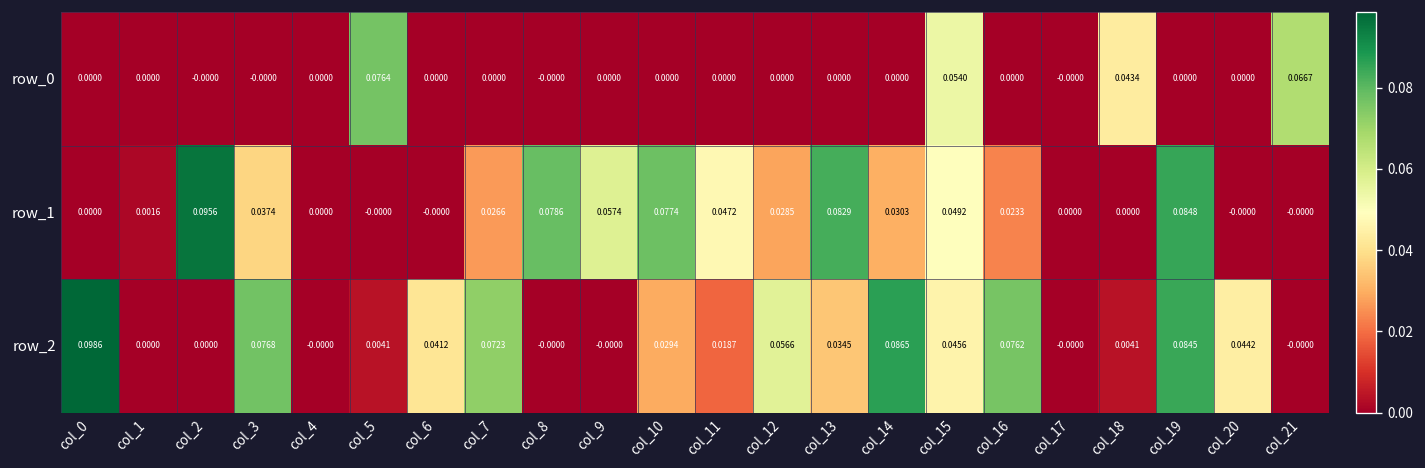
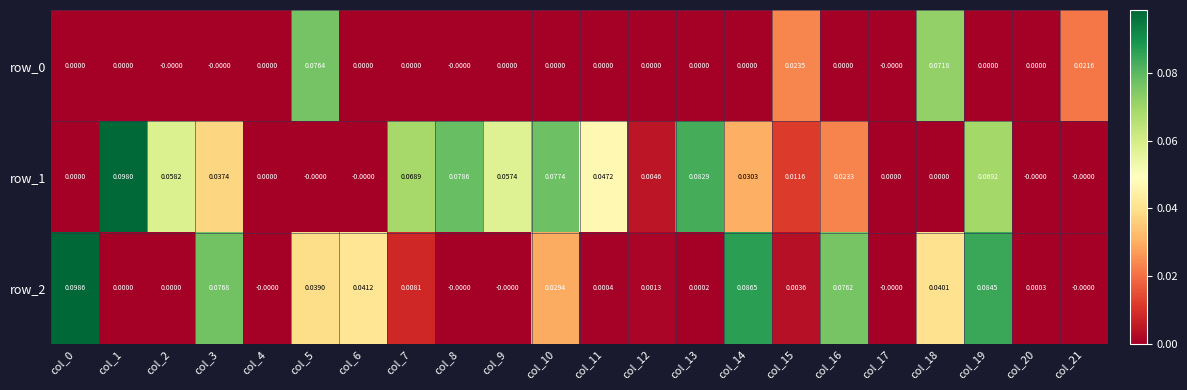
  {
    "row_0": {
      "col_0": 0.0000,
      "col_1": 0.0000,
      "col_2": -0.0000,
      "col_3": -0.0000,
      "col_4": 0.0000,
      "col_5": 0.0764,
      "col_6": 0.0000,
      "col_7": 0.0000,
      "col_8": -0.0000,
      "col_9": 0.0000,
      "col_10": 0.0000,
      "col_11": 0.0000,
      "col_12": 0.0000,
      "col_13": 0.0000,
      "col_14": 0.0000,
-     "col_15": 0.0540,
+     "col_15": 0.0235,
      "col_16": 0.0000,
      "col_17": -0.0000,
-     "col_18": 0.0434,
+     "col_18": 0.0718,
      "col_19": 0.0000,
      "col_20": 0.0000,
-     "col_21": 0.0667
+     "col_21": 0.0216
    },
    "row_1": {
      "col_0": 0.0000,
-     "col_1": 0.0016,
-     "col_2": 0.0956,
+     "col_1": 0.0980,
+     "col_2": 0.0582,
      "col_3": 0.0374,
      "col_4": 0.0000,
      "col_5": -0.0000,
      "col_6": -0.0000,
-     "col_7": 0.0266,
+     "col_7": 0.0689,
      "col_8": 0.0786,
      "col_9": 0.0574,
      "col_10": 0.0774,
      "col_11": 0.0472,
-     "col_12": 0.0285,
+     "col_12": 0.0046,
      "col_13": 0.0829,
      "col_14": 0.0303,
-     "col_15": 0.0492,
+     "col_15": 0.0116,
      "col_16": 0.0233,
      "col_17": 0.0000,
      "col_18": 0.0000,
-     "col_19": 0.0848,
+     "col_19": 0.0692,
      "col_20": -0.0000,
      "col_21": -0.0000
    },
    "row_2": {
      "col_0": 0.0986,
      "col_1": 0.0000,
      "col_2": 0.0000,
      "col_3": 0.0768,
      "col_4": -0.0000,
-     "col_5": 0.0041,
+     "col_5": 0.0390,
      "col_6": 0.0412,
-     "col_7": 0.0723,
+     "col_7": 0.0081,
      "col_8": -0.0000,
      "col_9": -0.0000,
      "col_10": 0.0294,
-     "col_11": 0.0187,
-     "col_12": 0.0566,
-     "col_13": 0.0345,
+     "col_11": 0.0004,
+     "col_12": 0.0013,
+     "col_13": 0.0002,
      "col_14": 0.0865,
-     "col_15": 0.0456,
+     "col_15": 0.0036,
      "col_16": 0.0762,
      "col_17": -0.0000,
-     "col_18": 0.0041,
+     "col_18": 0.0401,
      "col_19": 0.0845,
-     "col_20": 0.0442,
+     "col_20": 0.0003,
      "col_21": -0.0000
    }
  }
